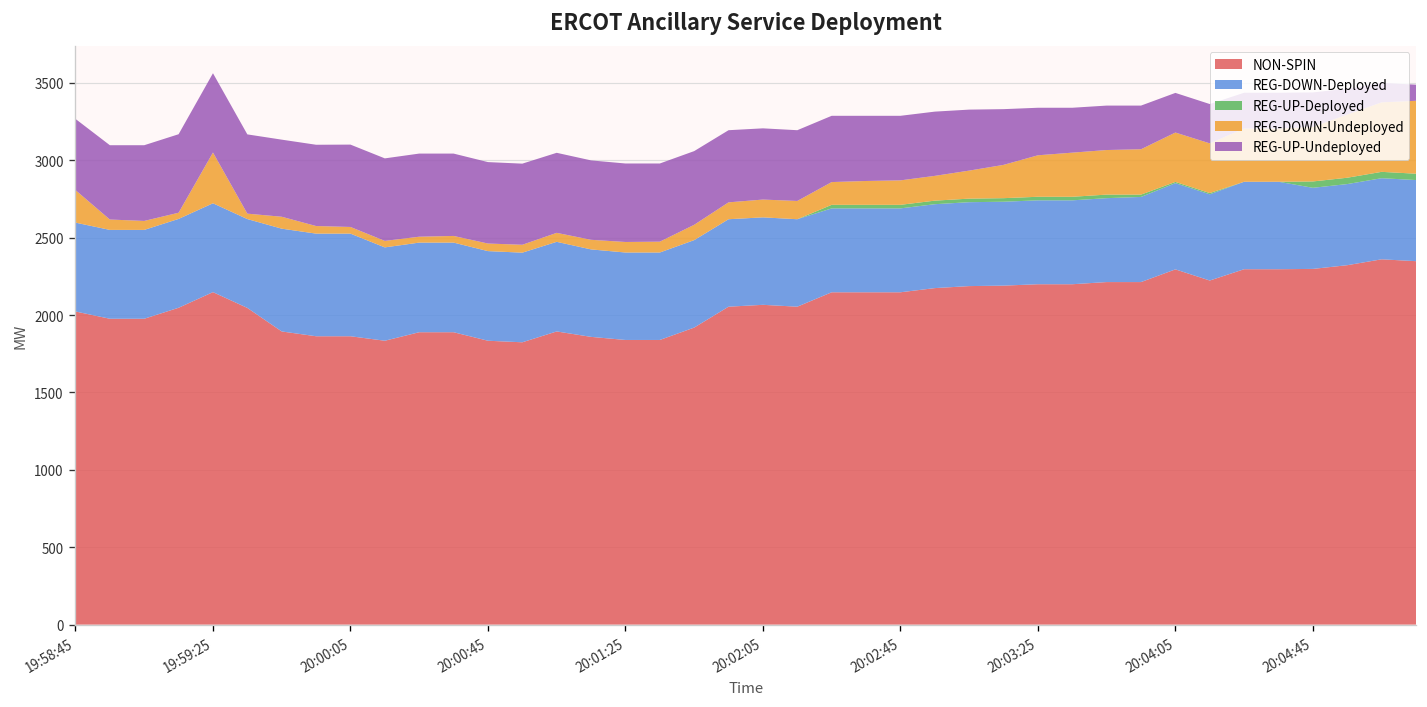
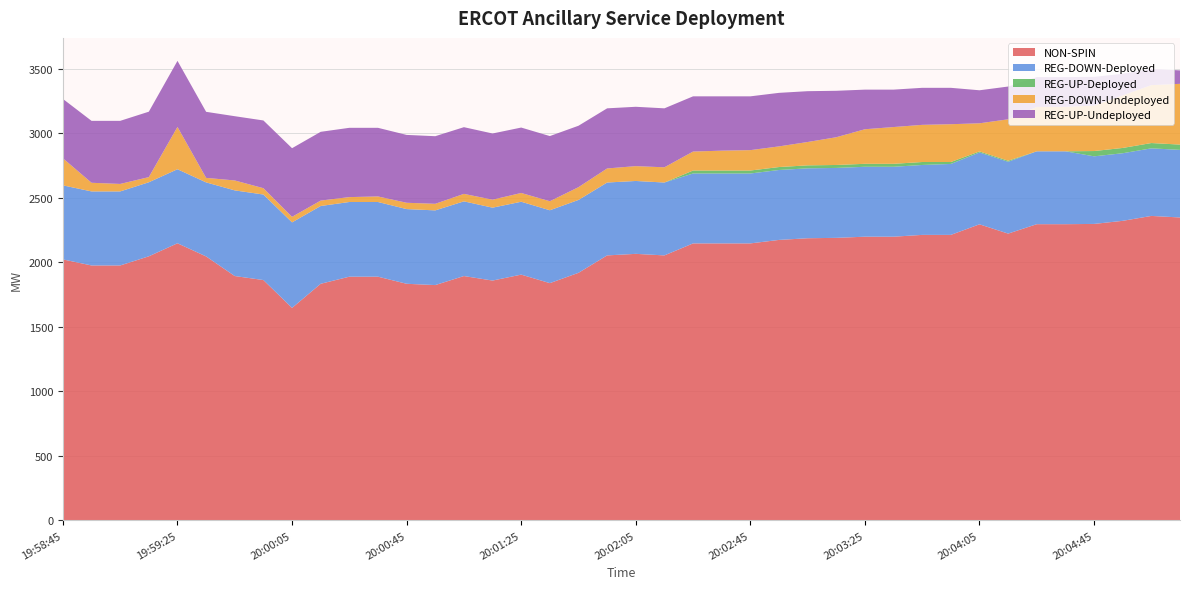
  {
    "NON-SPIN": {
      "19:58:45": 2020,
      "19:59:25": 2150,
-     "20:00:05": 1860,
+     "20:00:05": 1650,
      "20:00:45": 1830,
-     "20:01:25": 1840,
+     "20:01:25": 1910,
      "20:02:05": 2070,
      "20:02:45": 2150,
      "20:03:25": 2200,
      "20:04:05": 2300,
      "20:04:45": 2300
    },
    "REG-DOWN-Deployed": {
      "20:02:45": 540,
      "20:03:25": 540,
      "20:04:45": 520
    },
    "REG-UP-Deployed": {
      "20:02:45": 20,
      "20:03:25": 20,
      "20:04:45": 40
    },
    "REG-DOWN-Undeployed": {
      "19:58:45": 210,
      "19:59:25": 330,
      "20:00:05": 40,
      "20:00:45": 50,
      "20:01:25": 70,
      "20:02:05": 120,
      "20:02:45": 160,
      "20:03:25": 270,
-     "20:04:05": 320
+     "20:04:05": 220
    },
    "REG-UP-Undeployed": {
      "19:58:45": 460,
      "19:59:25": 510,
      "20:00:05": 530,
      "20:00:45": 530,
      "20:01:25": 510,
      "20:02:05": 460,
      "20:02:45": 420,
      "20:03:25": 310,
      "20:04:05": 260
    }
  }
